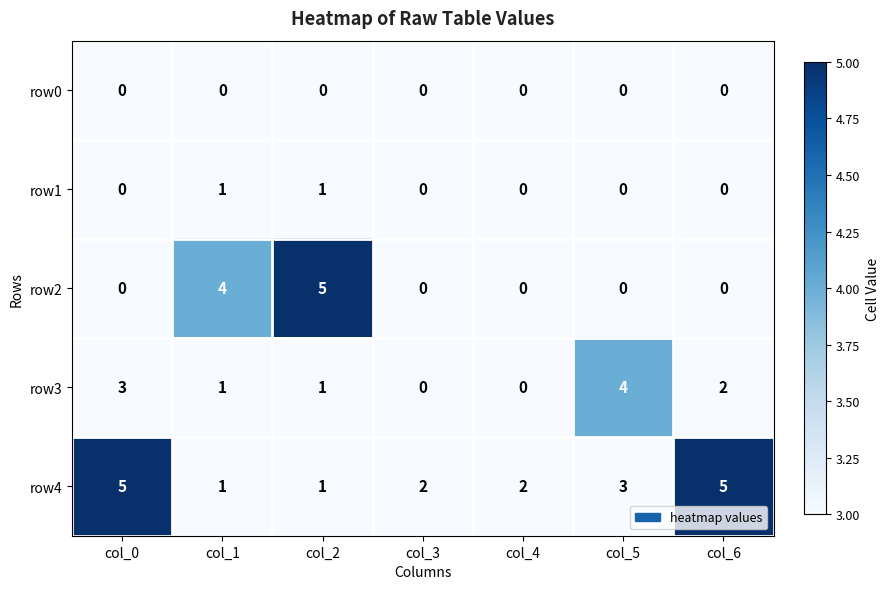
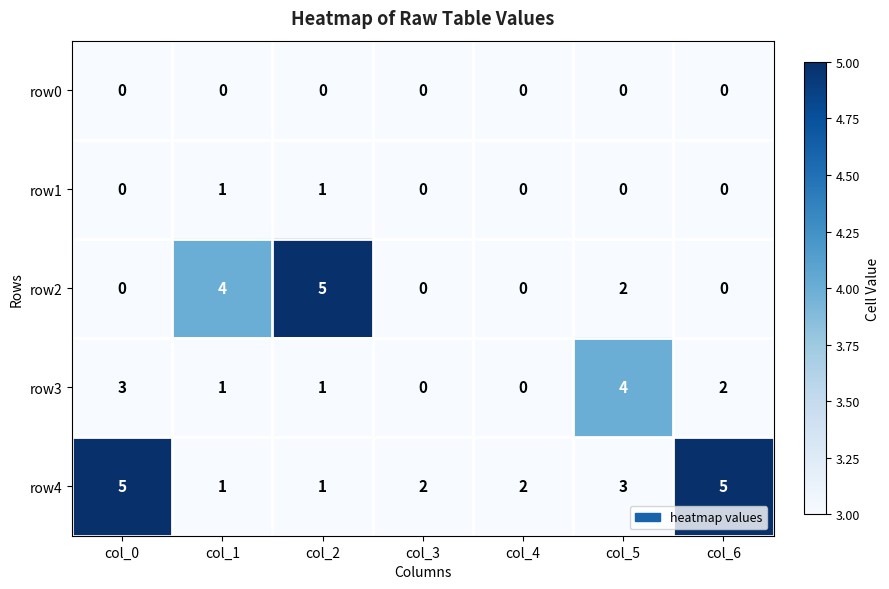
  {
    "row0": {
      "col_0": 0,
      "col_1": 0,
      "col_2": 0,
      "col_3": 0,
      "col_4": 0,
      "col_5": 0,
      "col_6": 0
    },
    "row1": {
      "col_0": 0,
      "col_1": 1,
      "col_2": 1,
      "col_3": 0,
      "col_4": 0,
      "col_5": 0,
      "col_6": 0
    },
    "row2": {
      "col_0": 0,
      "col_1": 4,
      "col_2": 5,
      "col_3": 0,
      "col_4": 0,
-     "col_5": 0,
+     "col_5": 2,
      "col_6": 0
    },
    "row3": {
      "col_0": 3,
      "col_1": 1,
      "col_2": 1,
      "col_3": 0,
      "col_4": 0,
      "col_5": 4,
      "col_6": 2
    },
    "row4": {
      "col_0": 5,
      "col_1": 1,
      "col_2": 1,
      "col_3": 2,
      "col_4": 2,
      "col_5": 3,
      "col_6": 5
    }
  }
